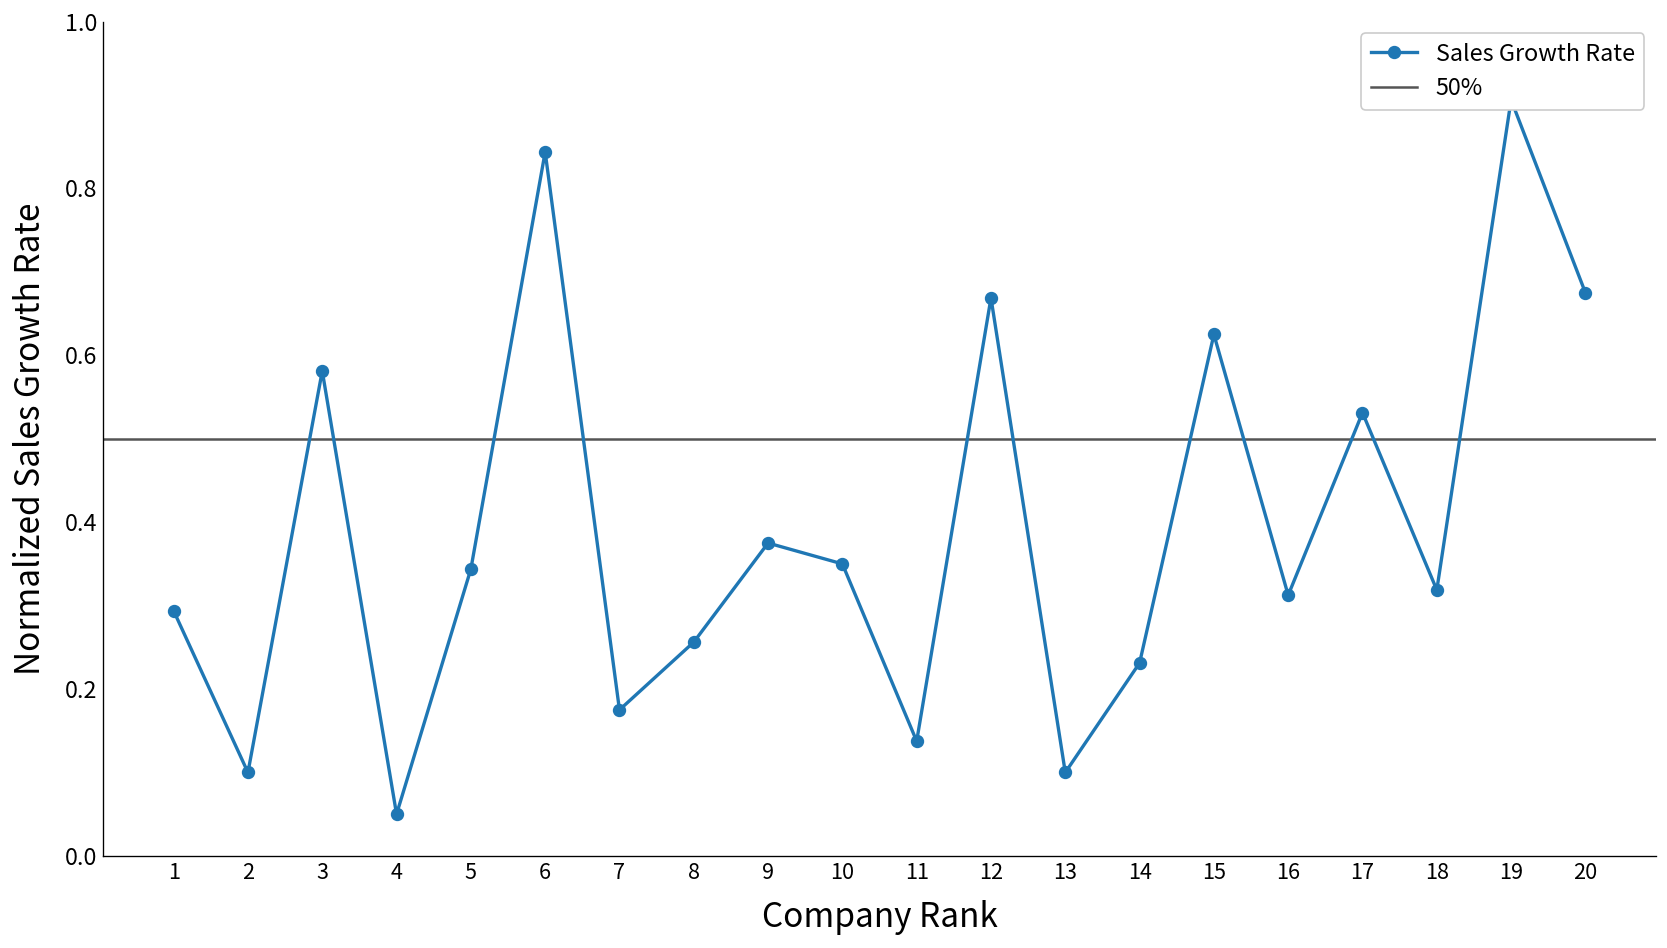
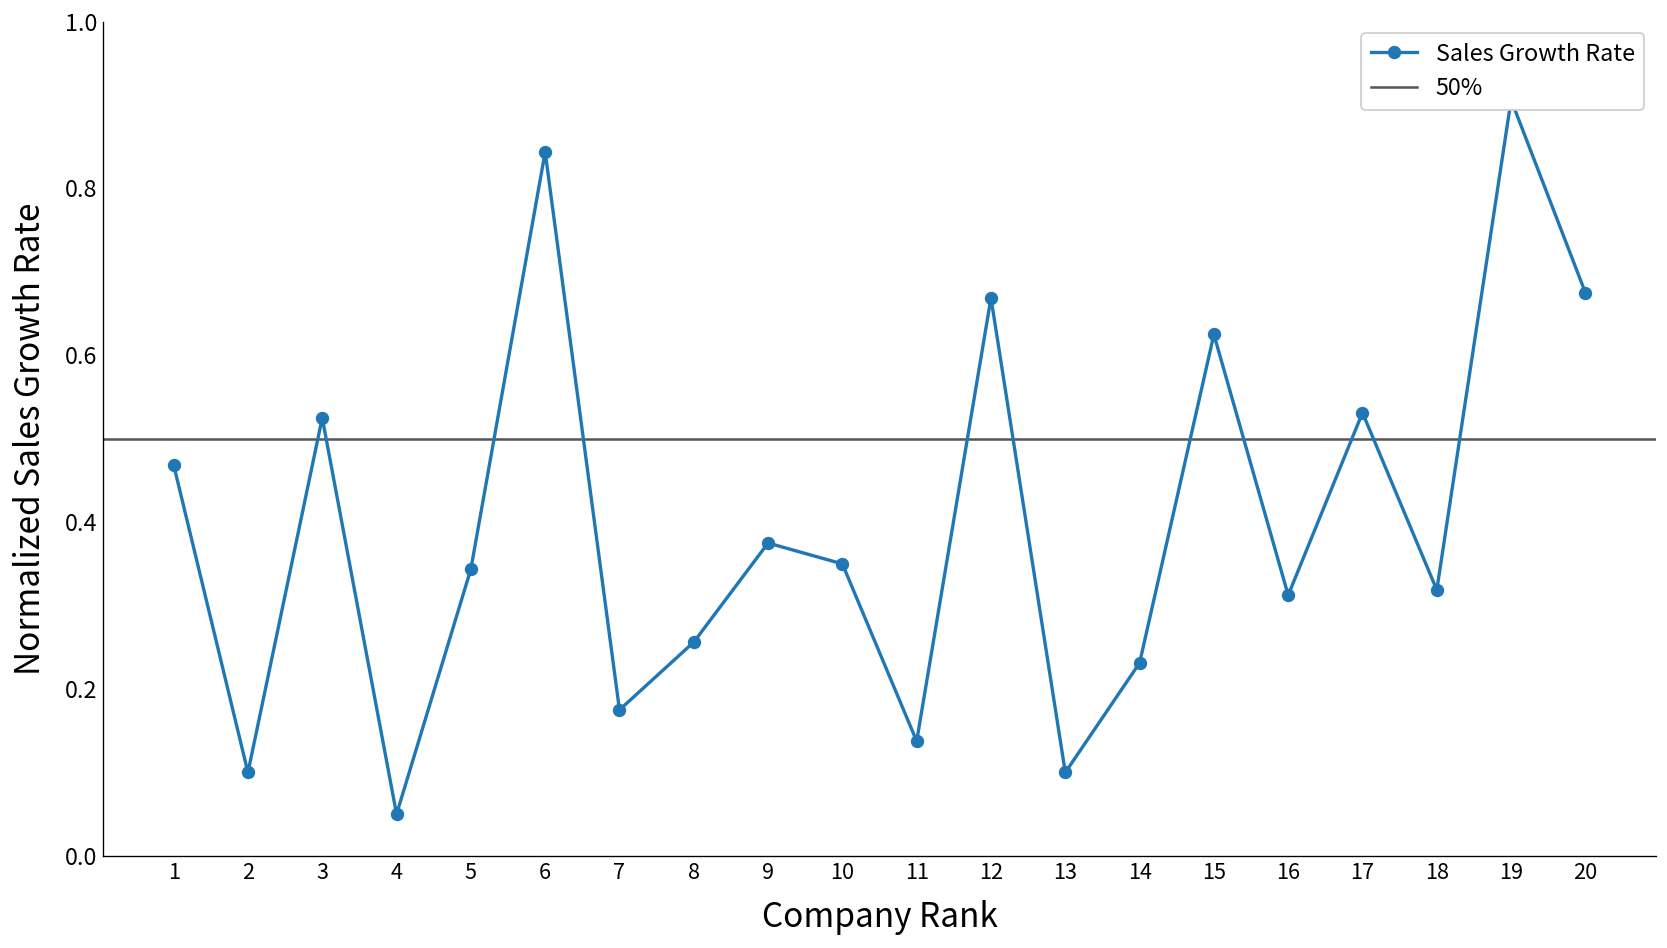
  {
-   "1": 0.29,
+   "1": 0.47,
    "2": 0.10,
-   "3": 0.58,
+   "3": 0.53,
    "4": 0.05,
    "5": 0.34,
    "6": 0.84,
    "7": 0.18,
    "8": 0.26,
    "9": 0.38,
    "10": 0.35,
    "11": 0.14,
    "12": 0.67,
    "13": 0.10,
    "14": 0.23,
    "15": 0.63,
    "16": 0.31,
    "17": 0.53,
    "18": 0.32,
    "20": 0.68
  }
